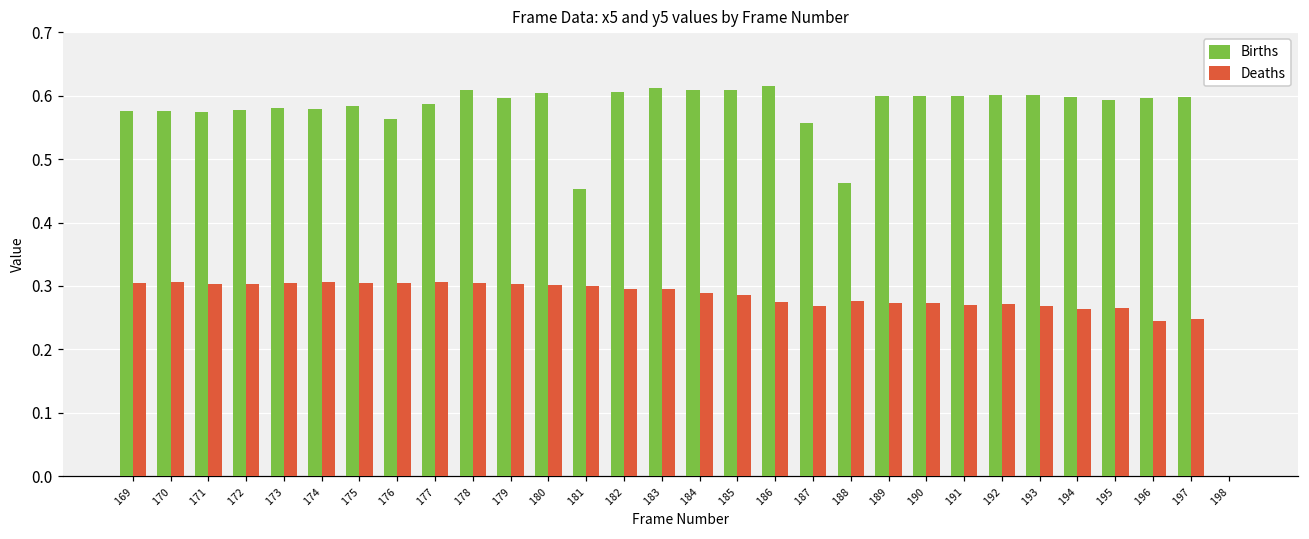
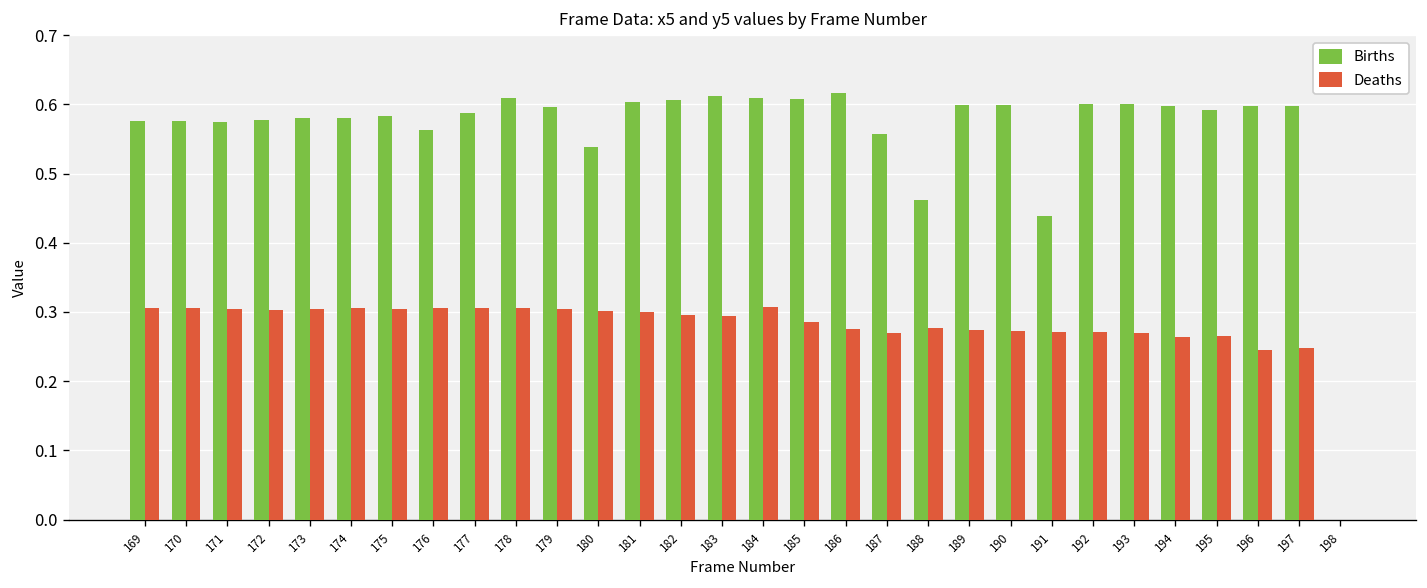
  {
    "Births": {
      "169": 0.58,
      "170": 0.58,
      "171": 0.57,
      "172": 0.58,
      "173": 0.58,
      "174": 0.58,
      "175": 0.58,
      "176": 0.56,
      "177": 0.59,
      "178": 0.61,
      "179": 0.60,
-     "180": 0.60,
-     "181": 0.45,
+     "180": 0.54,
+     "181": 0.60,
      "182": 0.61,
      "183": 0.61,
      "184": 0.61,
      "185": 0.61,
      "186": 0.62,
      "187": 0.56,
      "188": 0.46,
      "189": 0.60,
      "190": 0.60,
-     "191": 0.60,
+     "191": 0.44,
      "192": 0.60,
      "193": 0.60,
      "194": 0.60,
      "195": 0.59,
      "196": 0.60,
      "197": 0.60,
      "198": 0.00
    },
    "Deaths": {
      "169": 0.31,
      "170": 0.31,
      "171": 0.30,
      "172": 0.30,
      "173": 0.30,
      "174": 0.31,
      "175": 0.30,
      "176": 0.31,
      "177": 0.31,
      "178": 0.31,
      "179": 0.30,
      "180": 0.30,
      "181": 0.30,
      "182": 0.30,
      "183": 0.29,
-     "184": 0.29,
+     "184": 0.31,
      "185": 0.29,
      "186": 0.28,
      "187": 0.27,
      "188": 0.28,
      "189": 0.27,
      "190": 0.27,
      "191": 0.27,
      "192": 0.27,
      "193": 0.27,
      "194": 0.26,
      "195": 0.27,
      "196": 0.24,
      "197": 0.25,
      "198": 0.00
    }
  }
